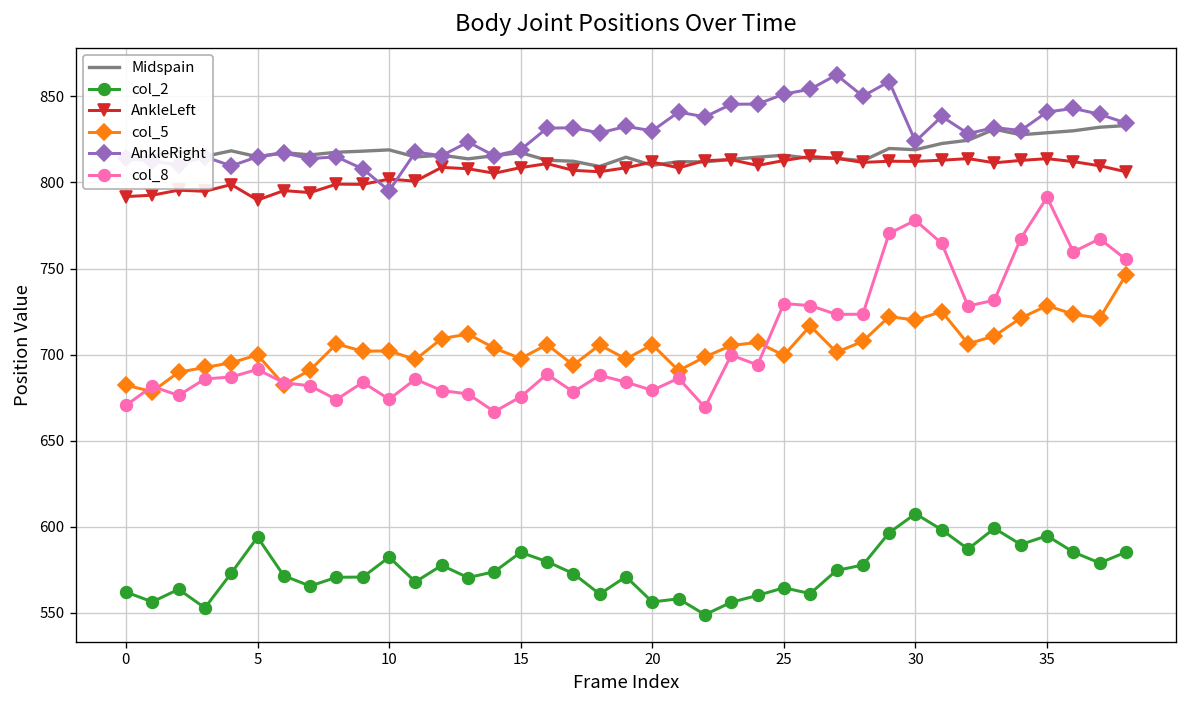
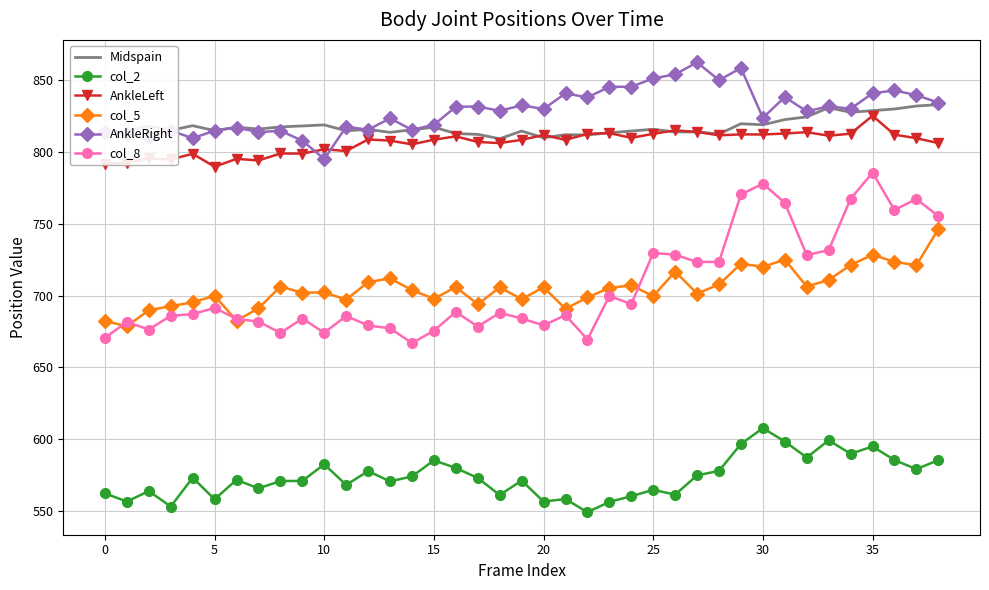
  {
    "Midspain": {
      "10": 819,
      "20": 810,
      "25": 816,
      "30": 819,
      "35": 829
    },
    "col_2": {
      "0": 562,
-     "5": 594,
+     "5": 558,
      "10": 582,
      "15": 585,
      "20": 556,
      "25": 565,
      "30": 608,
      "35": 595
    },
    "AnkleLeft": {
      "5": 790,
      "10": 802,
      "15": 809,
      "20": 812,
      "25": 813,
      "30": 812,
-     "35": 814
+     "35": 825
    },
    "col_5": {
      "0": 682,
      "5": 700,
      "10": 702,
      "15": 698,
      "20": 706,
      "25": 700,
      "30": 720,
      "35": 728
    },
    "AnkleRight": {
      "10": 795,
      "20": 830,
      "25": 851,
      "30": 824,
      "35": 841
    },
    "col_8": {
      "0": 671,
      "5": 691,
      "10": 674,
      "15": 675,
      "20": 679,
      "25": 730,
      "30": 778,
-     "35": 791
+     "35": 786
    }
  }
